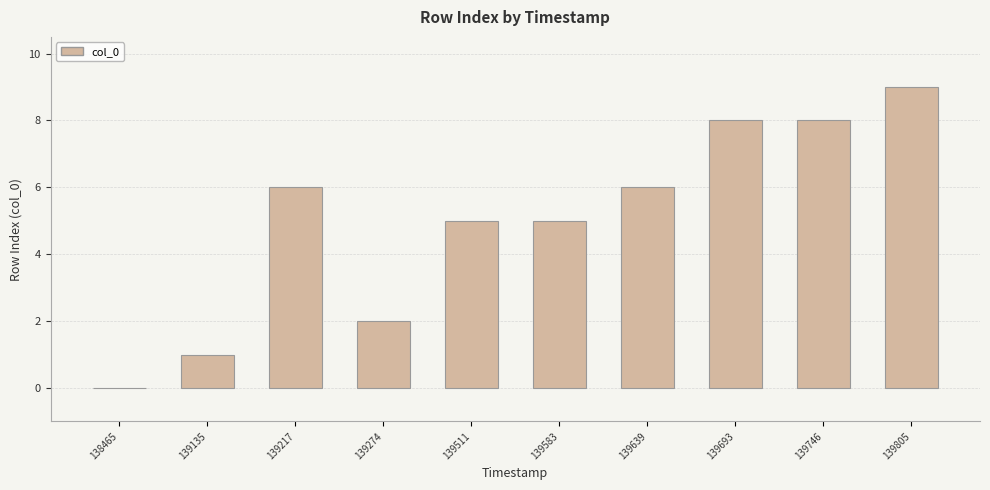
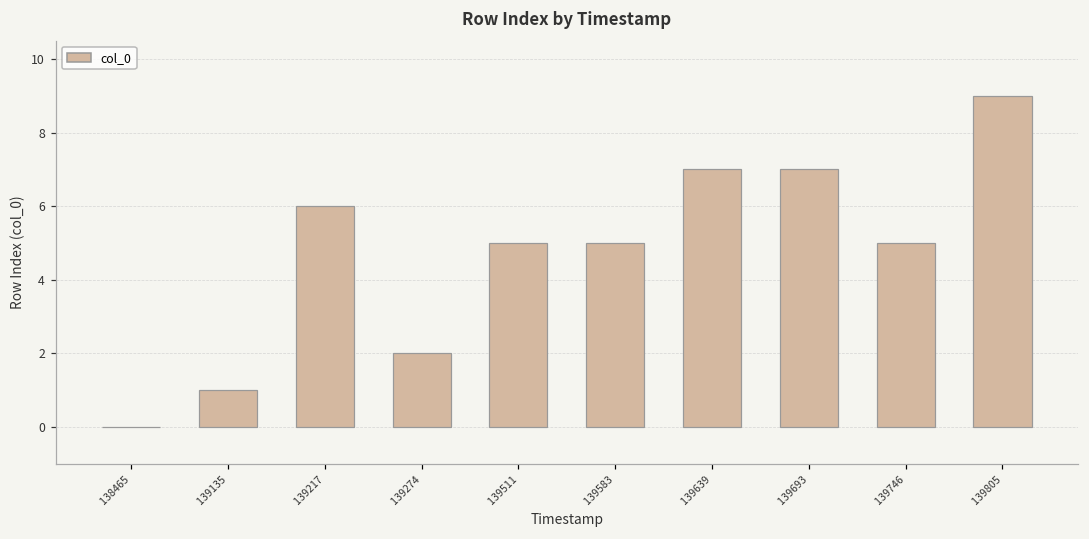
  {
    "138465": 0,
    "139135": 1,
    "139217": 6,
    "139274": 2,
    "139511": 5,
    "139583": 5,
-   "139639": 6,
-   "139693": 8,
-   "139746": 8,
+   "139639": 7,
+   "139693": 7,
+   "139746": 5,
    "139805": 9
  }
